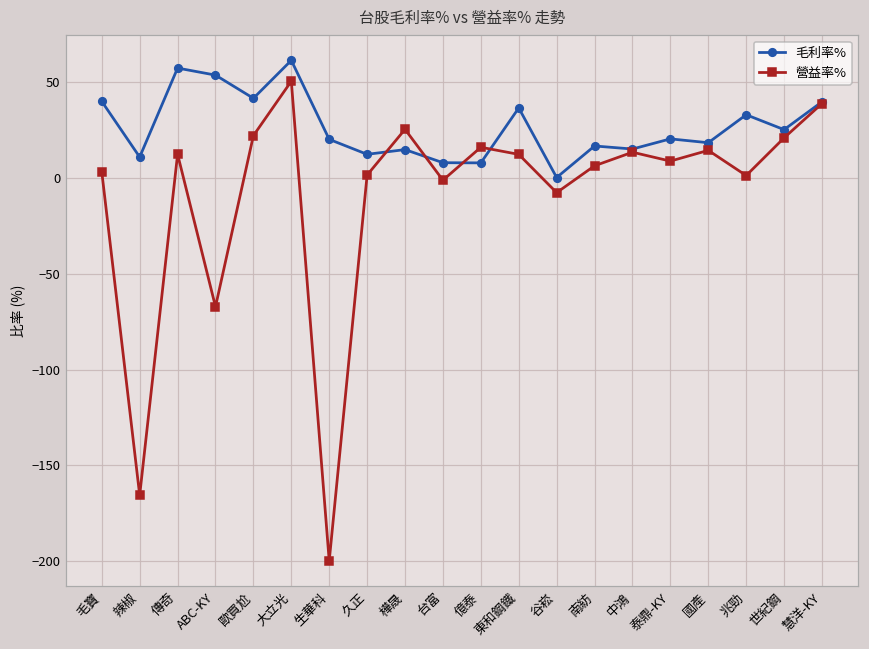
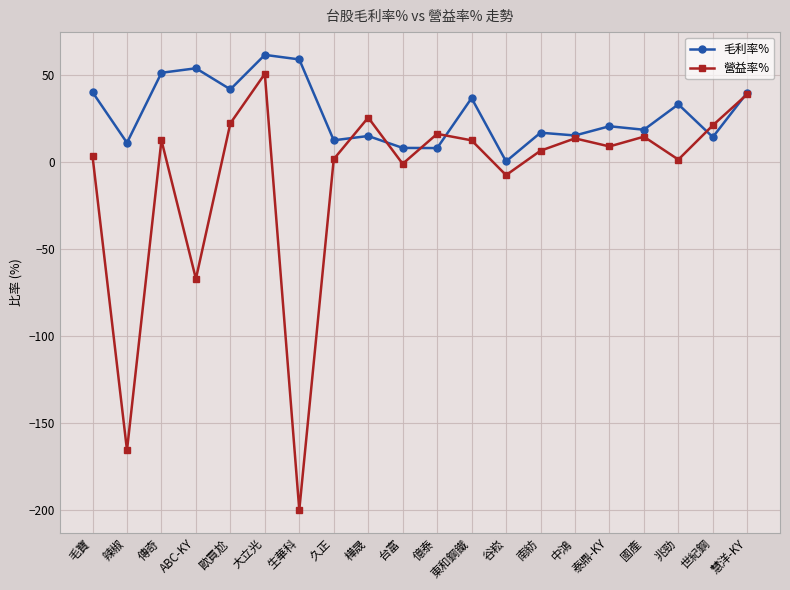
  {
    "毛利率%": {
      "毛寶": 40,
      "辣椒": 11,
-     "傳奇": 57,
+     "傳奇": 51,
      "ABC-KY": 54,
      "歐買尬": 42,
      "大立光": 62,
-     "生華科": 20,
+     "生華科": 59,
      "久正": 12,
      "樺晟": 15,
      "台富": 8,
      "億泰": 8,
      "東和鋼鐵": 37,
      "谷崧": 0,
      "南紡": 17,
      "中鴻": 15,
      "泰鼎-KY": 20,
      "國產": 18,
      "兆勁": 33,
-     "世紀鋼": 25
+     "世紀鋼": 14
    },
    "營益率%": {
      "毛寶": 3,
      "辣椒": -166,
      "傳奇": 12,
      "ABC-KY": -67,
      "歐買尬": 22,
      "大立光": 51,
      "生華科": -200,
      "久正": 2,
      "樺晟": 25,
      "台富": -1,
      "億泰": 16,
      "東和鋼鐵": 12,
      "谷崧": -8,
      "南紡": 6,
      "中鴻": 14,
      "泰鼎-KY": 9,
      "國產": 14,
      "兆勁": 1,
      "世紀鋼": 21
    }
  }
